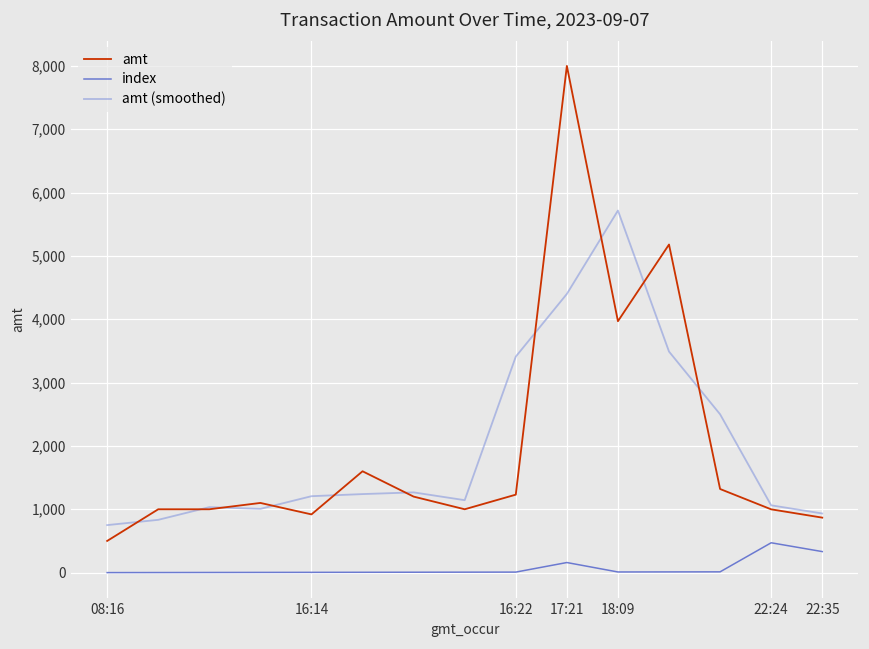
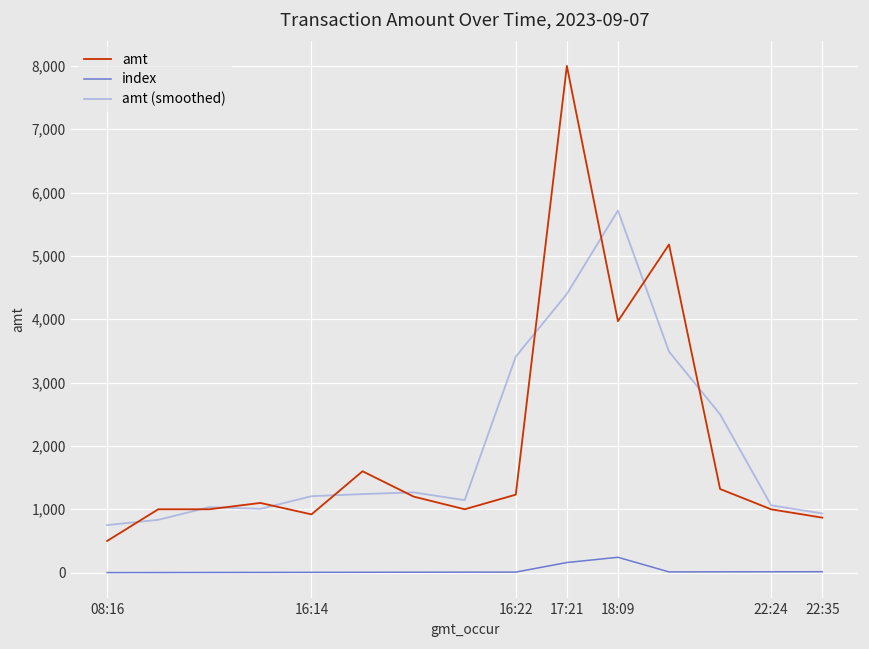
  {
    "amt": {
      "08:16": "500",
      "16:14": "900",
      "16:22": "1,200",
      "17:21": "8,000",
      "18:09": "4,000",
      "22:24": "1,000",
      "22:35": "900"
    },
    "index": {
      "08:16": "0",
      "16:14": "0",
      "16:22": "0",
      "17:21": "200",
-     "18:09": "0",
-     "22:24": "500",
-     "22:35": "300"
+     "18:09": "200",
+     "22:24": "0",
+     "22:35": "0"
    },
    "amt (smoothed)": {
      "08:16": "800",
      "16:14": "1,200",
      "16:22": "3,400",
      "17:21": "4,400",
      "18:09": "5,700",
      "22:24": "1,100",
      "22:35": "900"
    }
  }
